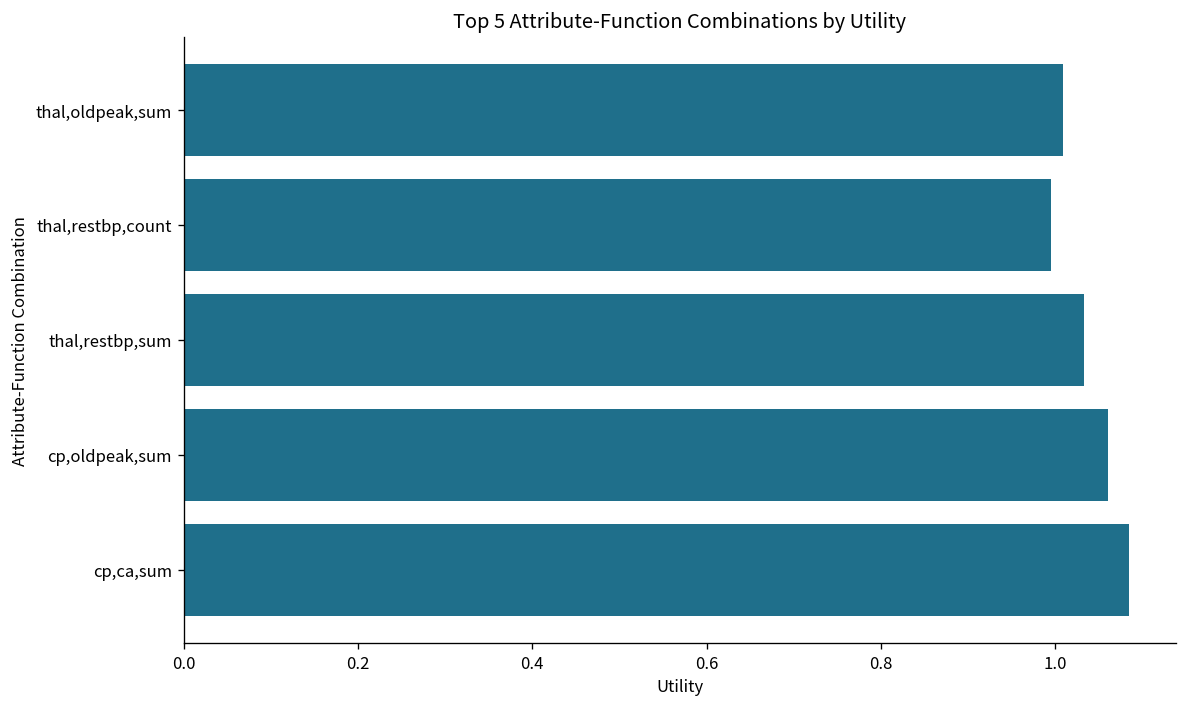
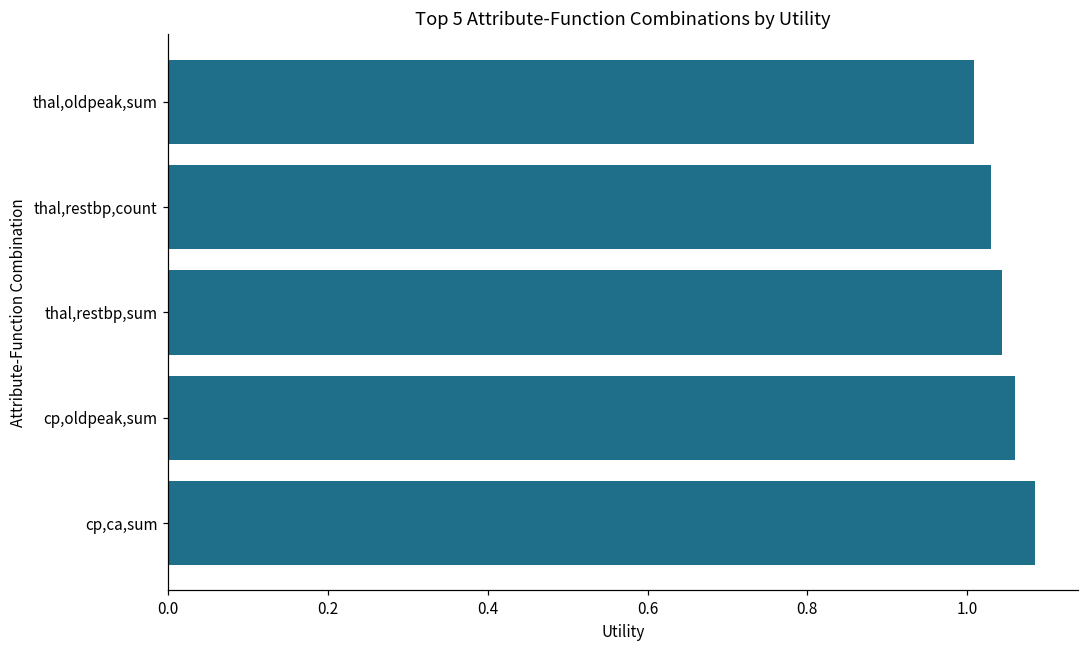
  {
    "thal,oldpeak,sum": 1.01,
-   "thal,restbp,count": 1.00,
-   "thal,restbp,sum": 1.03,
+   "thal,restbp,count": 1.03,
+   "thal,restbp,sum": 1.04,
    "cp,oldpeak,sum": 1.06,
    "cp,ca,sum": 1.08
  }
